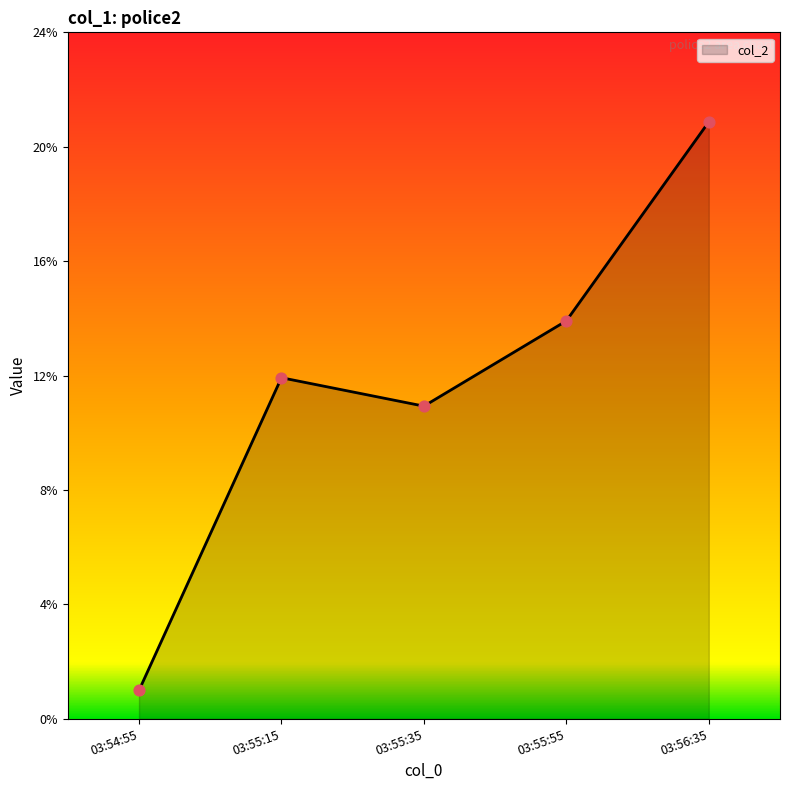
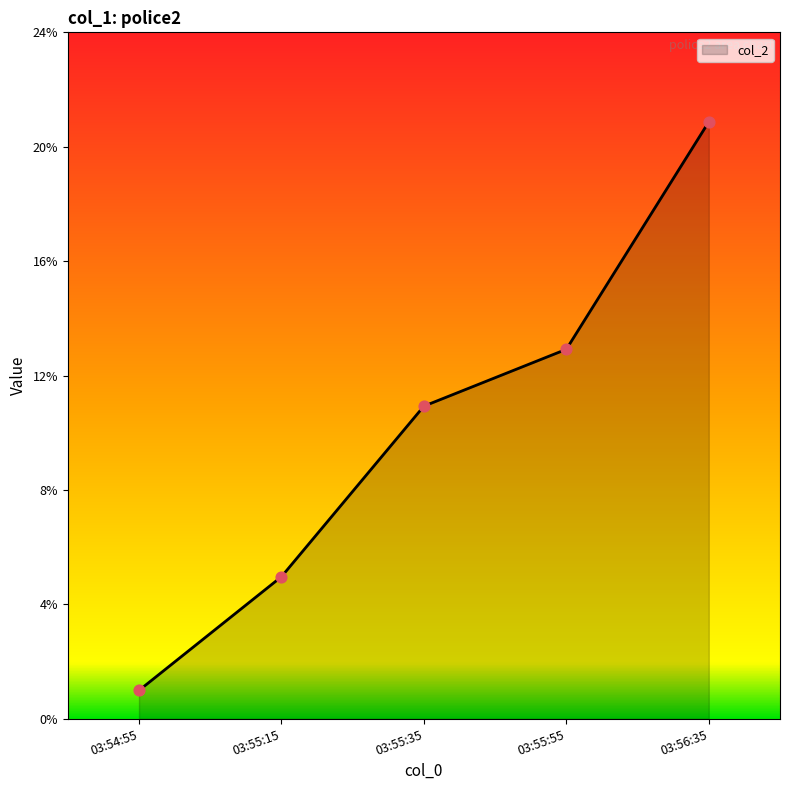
  {
    "03:54:55": "1%",
-   "03:55:15": "12%",
+   "03:55:15": "5%",
    "03:55:35": "11%",
-   "03:55:55": "14%",
+   "03:55:55": "13%",
    "03:56:35": "21%"
  }
